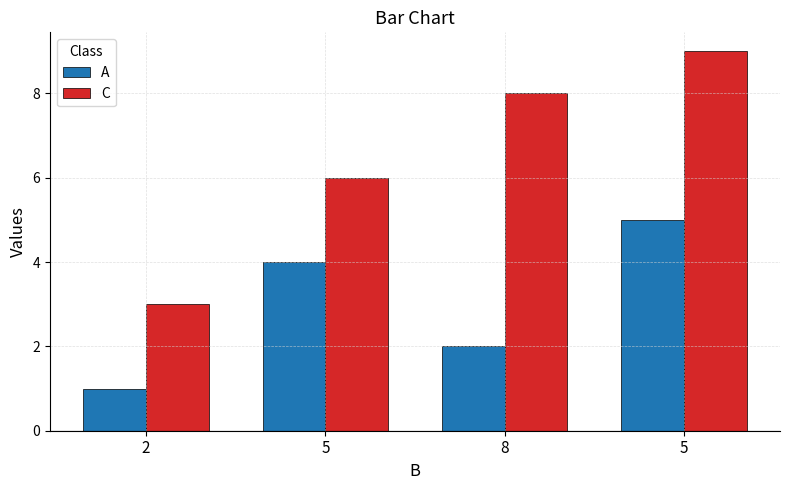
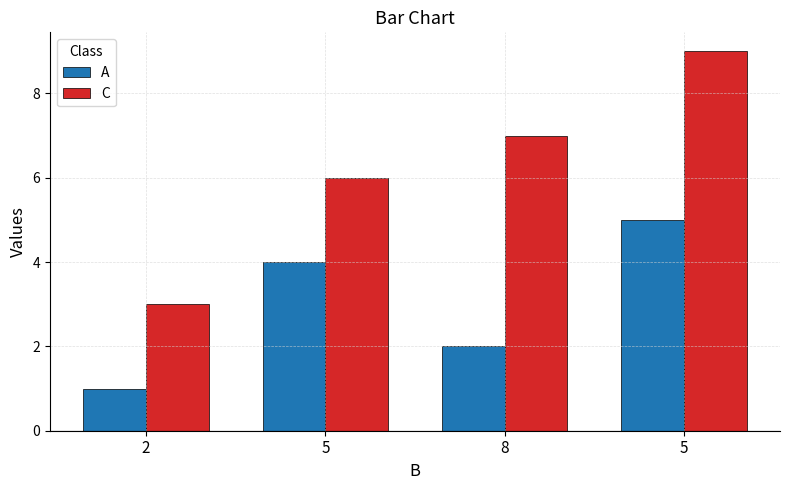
  {
    "A": {
      "2": 1,
      "8": 2
    },
    "C": {
      "2": 3,
-     "8": 8
+     "8": 7
    }
  }
